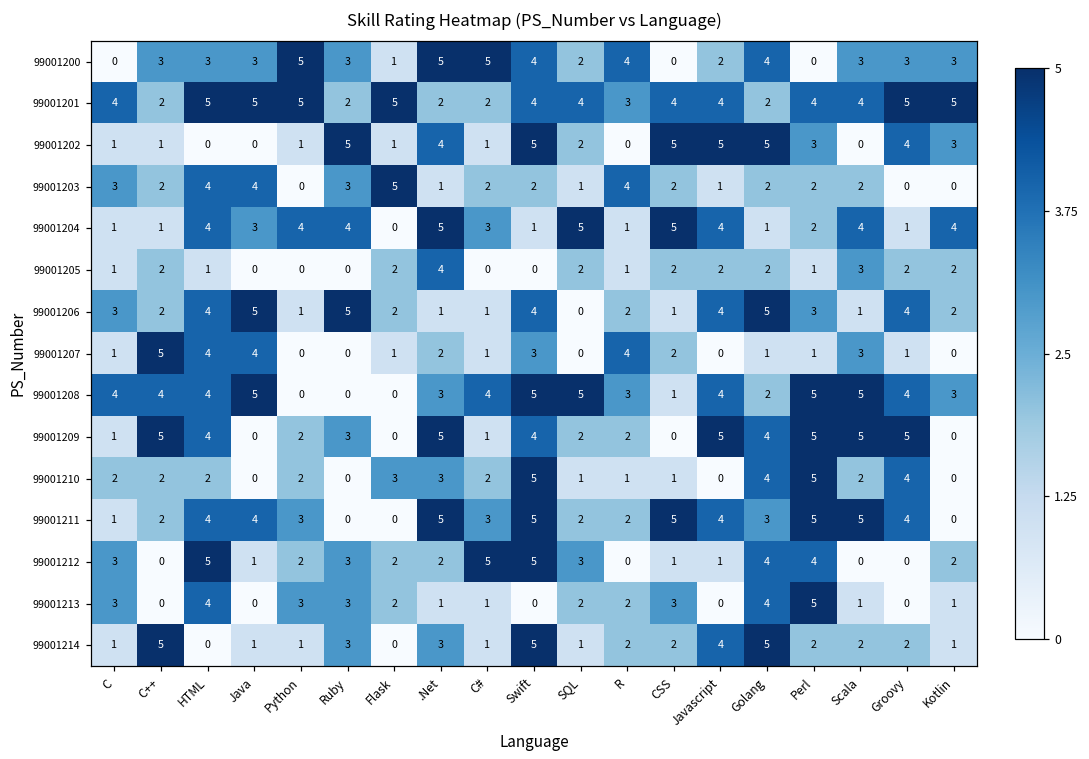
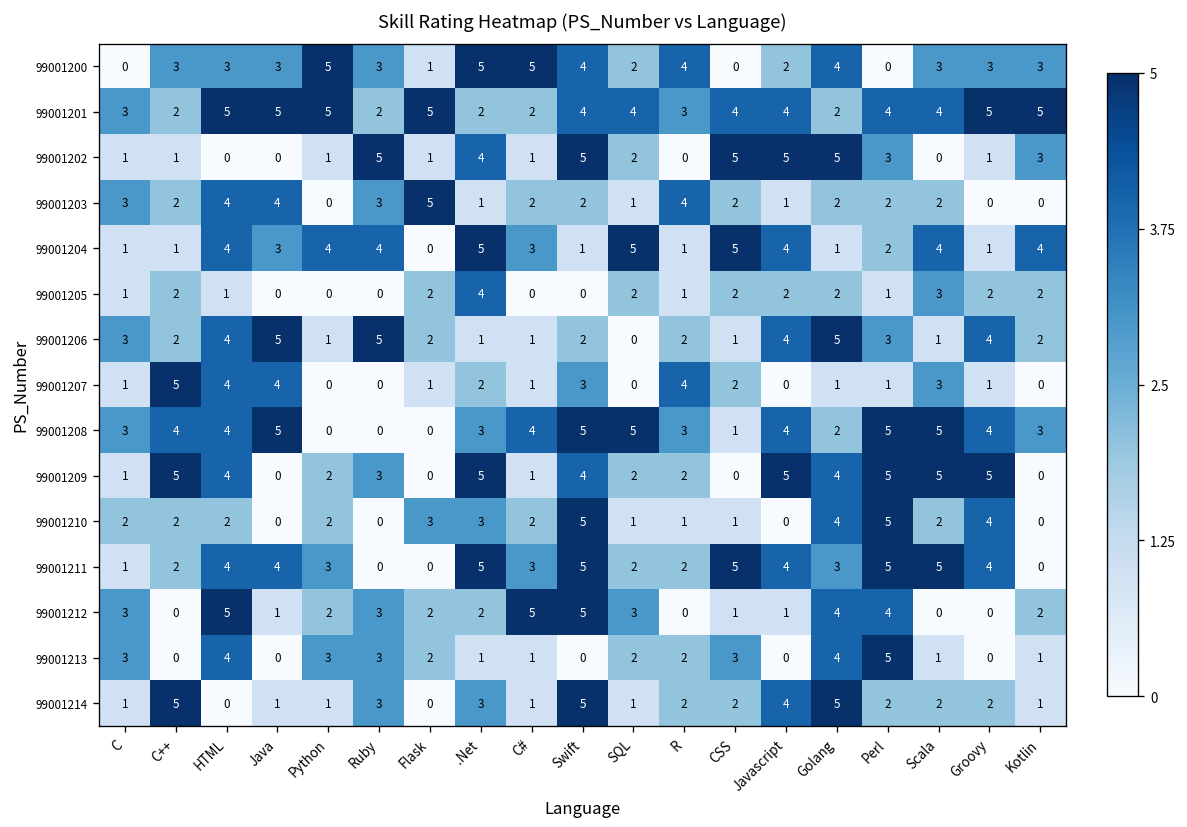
  {
    "99001201": {
-     "C": 4,
+     "C": 3,
      "C++": 2,
      "HTML": 5,
      "Java": 5,
      "Python": 5,
      "Ruby": 2,
      "Flask": 5,
      ".Net": 2,
      "C#": 2,
      "Swift": 4,
      "SQL": 4,
      "R": 3,
      "CSS": 4,
      "Javascript": 4,
      "Golang": 2,
      "Perl": 4,
      "Scala": 4,
      "Groovy": 5,
      "Kotlin": 5
    },
    "99001202": {
      "C": 1,
      "C++": 1,
      "HTML": 0,
      "Java": 0,
      "Python": 1,
      "Ruby": 5,
      "Flask": 1,
      ".Net": 4,
      "C#": 1,
      "Swift": 5,
      "SQL": 2,
      "R": 0,
      "CSS": 5,
      "Javascript": 5,
      "Golang": 5,
      "Perl": 3,
      "Scala": 0,
-     "Groovy": 4,
+     "Groovy": 1,
      "Kotlin": 3
    },
    "99001206": {
      "C": 3,
      "C++": 2,
      "HTML": 4,
      "Java": 5,
      "Python": 1,
      "Ruby": 5,
      "Flask": 2,
      ".Net": 1,
      "C#": 1,
-     "Swift": 4,
+     "Swift": 2,
      "SQL": 0,
      "R": 2,
      "CSS": 1,
      "Javascript": 4,
      "Golang": 5,
      "Perl": 3,
      "Scala": 1,
      "Groovy": 4,
      "Kotlin": 2
    },
    "99001208": {
-     "C": 4,
+     "C": 3,
      "C++": 4,
      "HTML": 4,
      "Java": 5,
      "Python": 0,
      "Ruby": 0,
      "Flask": 0,
      ".Net": 3,
      "C#": 4,
      "Swift": 5,
      "SQL": 5,
      "R": 3,
      "CSS": 1,
      "Javascript": 4,
      "Golang": 2,
      "Perl": 5,
      "Scala": 5,
      "Groovy": 4,
      "Kotlin": 3
    }
  }
